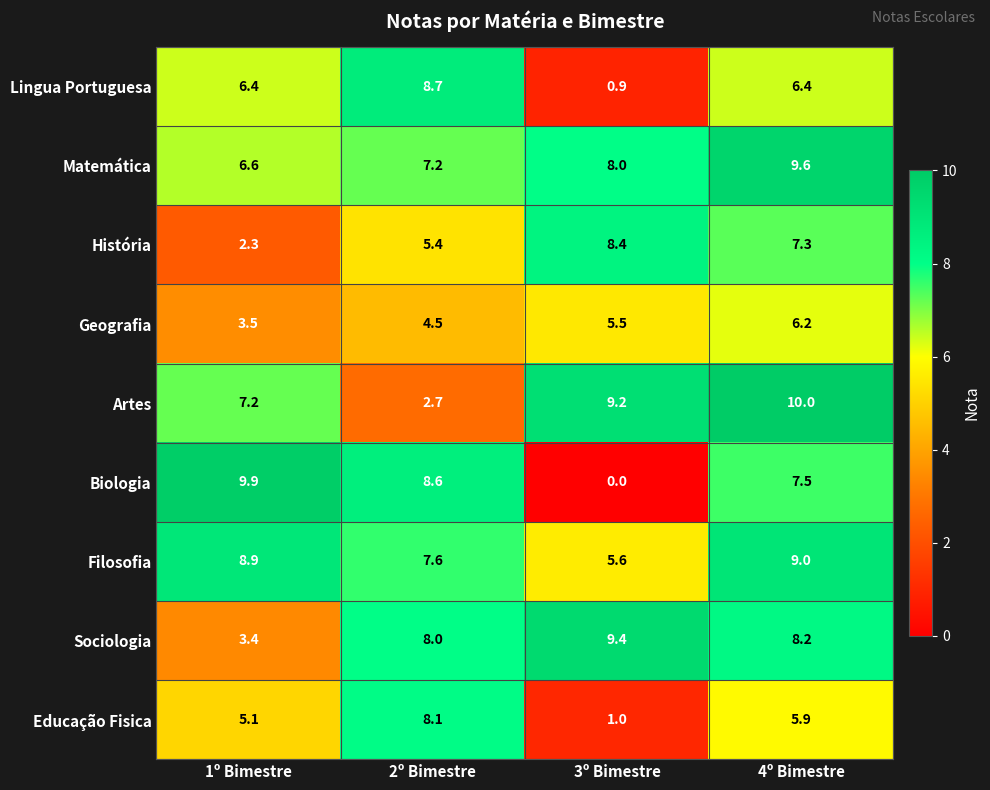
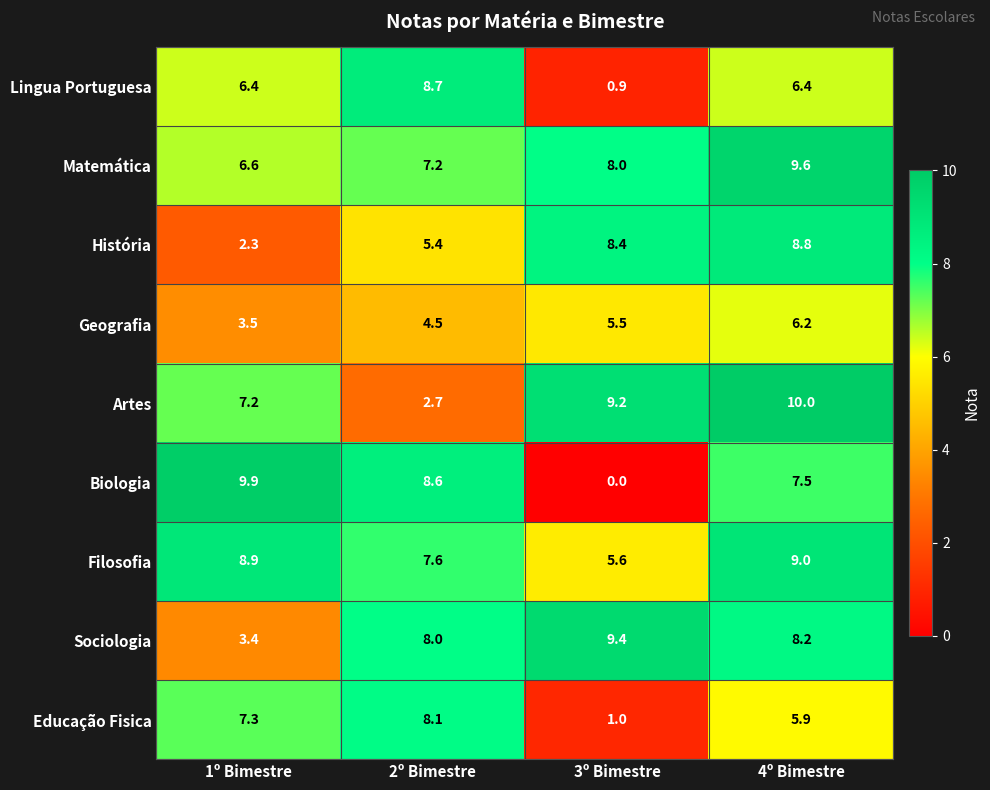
  {
    "Lingua Portuguesa": {
      "1º Bimestre": 6.4,
      "2º Bimestre": 8.7,
      "3º Bimestre": 0.9,
      "4º Bimestre": 6.4
    },
    "Matemática": {
      "1º Bimestre": 6.6,
      "2º Bimestre": 7.2,
      "3º Bimestre": 8.0,
      "4º Bimestre": 9.6
    },
    "História": {
      "1º Bimestre": 2.3,
      "2º Bimestre": 5.4,
      "3º Bimestre": 8.4,
-     "4º Bimestre": 7.3
+     "4º Bimestre": 8.8
    },
    "Geografia": {
      "1º Bimestre": 3.5,
      "2º Bimestre": 4.5,
      "3º Bimestre": 5.5,
      "4º Bimestre": 6.2
    },
    "Artes": {
      "1º Bimestre": 7.2,
      "2º Bimestre": 2.7,
      "3º Bimestre": 9.2,
      "4º Bimestre": 10.0
    },
    "Biologia": {
      "1º Bimestre": 9.9,
      "2º Bimestre": 8.6,
      "3º Bimestre": 0.0,
      "4º Bimestre": 7.5
    },
    "Filosofia": {
      "1º Bimestre": 8.9,
      "2º Bimestre": 7.6,
      "3º Bimestre": 5.6,
      "4º Bimestre": 9.0
    },
    "Sociologia": {
      "1º Bimestre": 3.4,
      "2º Bimestre": 8.0,
      "3º Bimestre": 9.4,
      "4º Bimestre": 8.2
    },
    "Educação Fisica": {
-     "1º Bimestre": 5.1,
+     "1º Bimestre": 7.3,
      "2º Bimestre": 8.1,
      "3º Bimestre": 1.0,
      "4º Bimestre": 5.9
    }
  }
